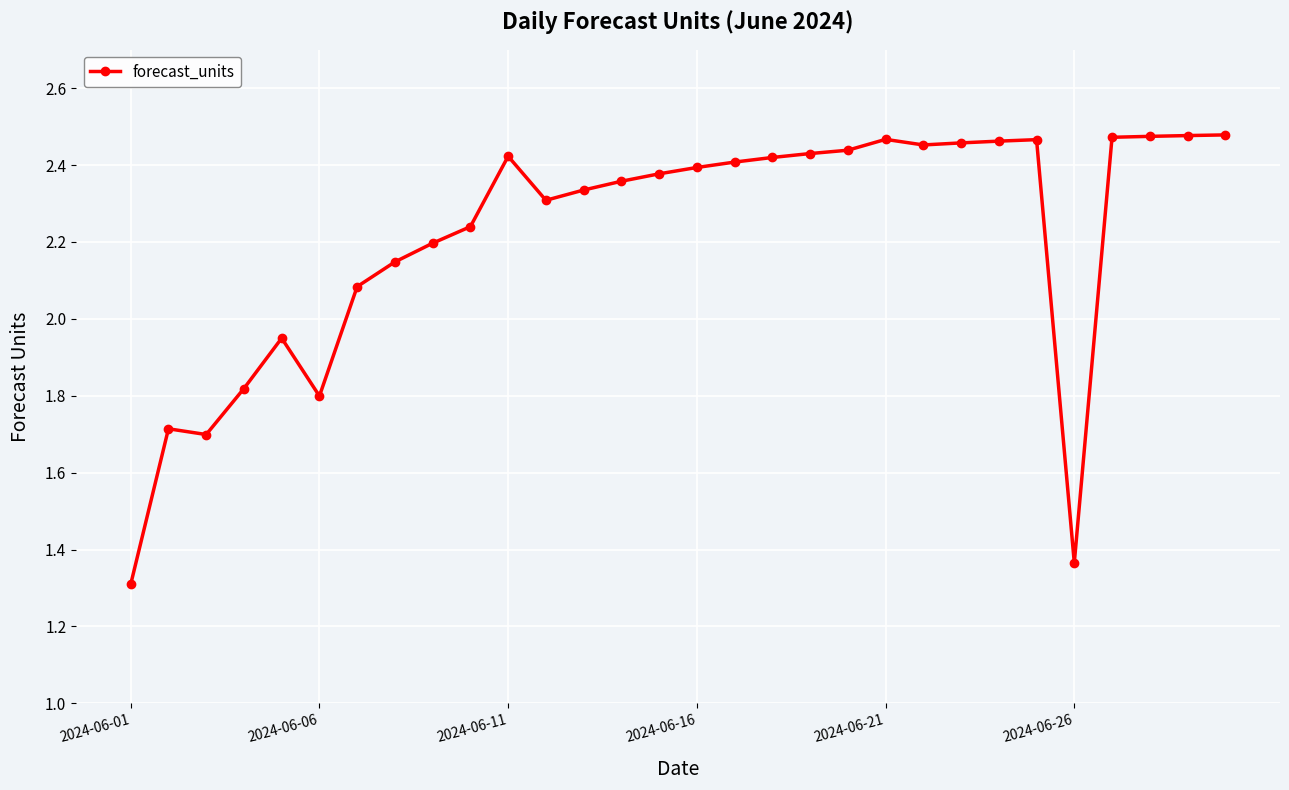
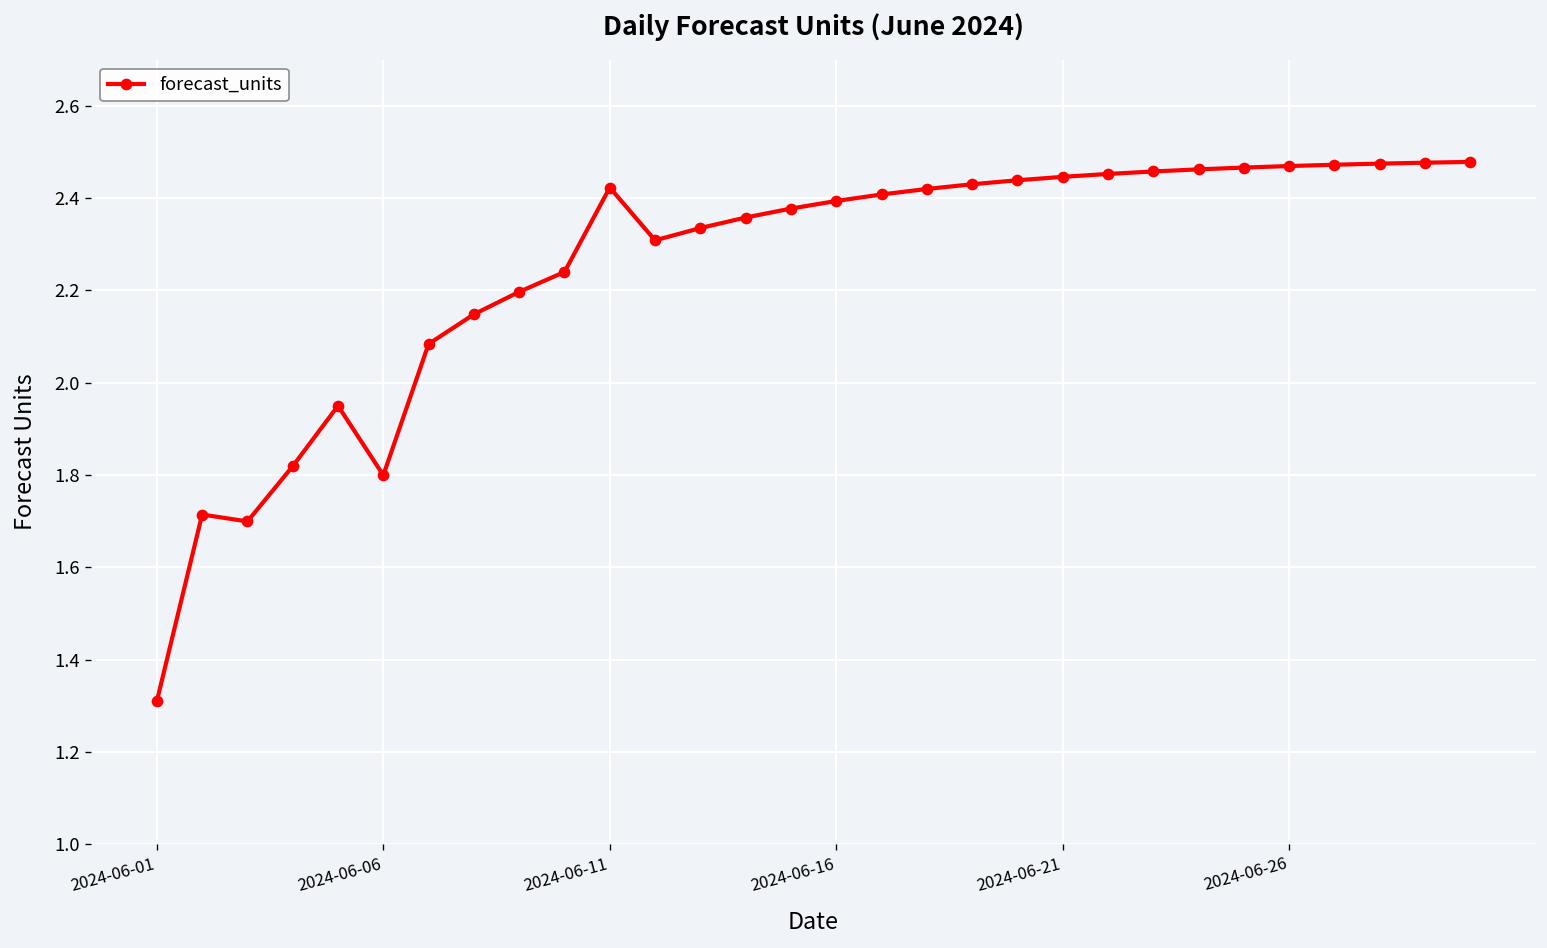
  {
    "2024-06-01": 1.31,
    "2024-06-06": 1.80,
    "2024-06-11": 2.42,
    "2024-06-16": 2.39,
-   "2024-06-21": 2.47,
-   "2024-06-26": 1.37
+   "2024-06-21": 2.45,
+   "2024-06-26": 2.47
  }
